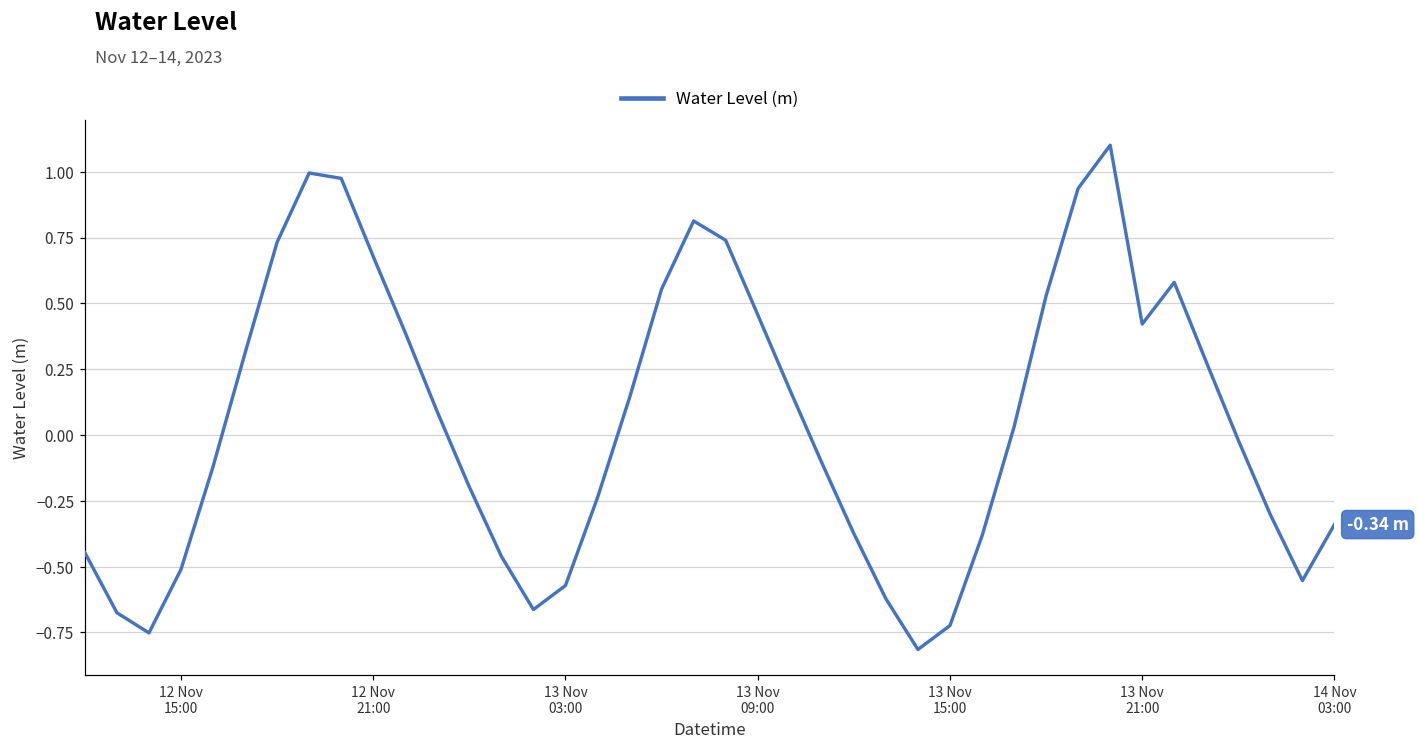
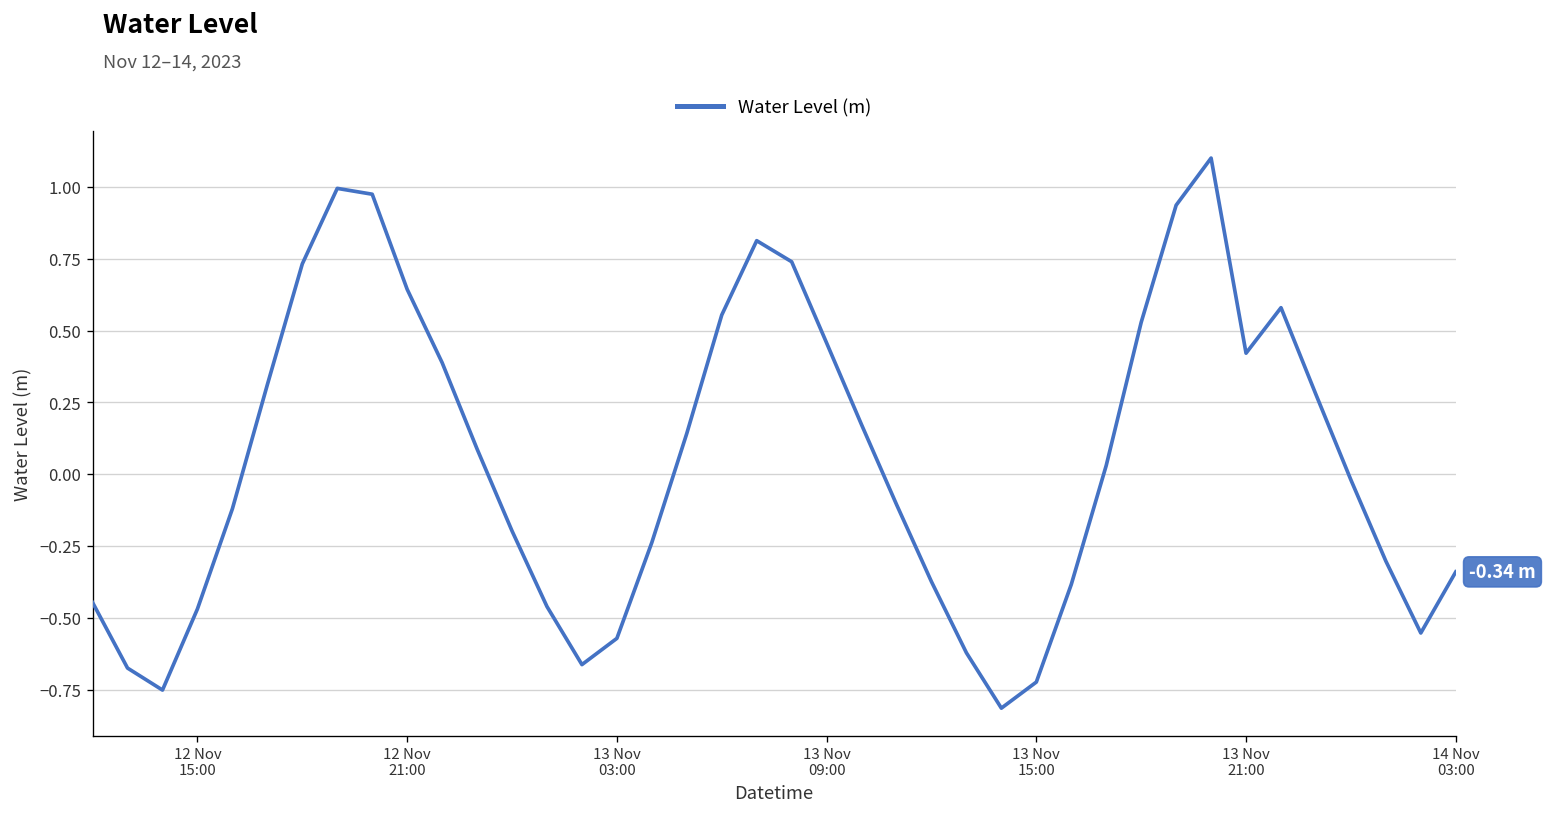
  {
-   "12 Nov 15:00": -0.51,
-   "12 Nov 21:00": 0.68,
+   "12 Nov 15:00": -0.47,
+   "12 Nov 21:00": 0.64,
    "13 Nov 03:00": -0.57,
    "13 Nov 09:00": 0.46,
    "13 Nov 15:00": -0.72,
    "13 Nov 21:00": 0.42
  }
